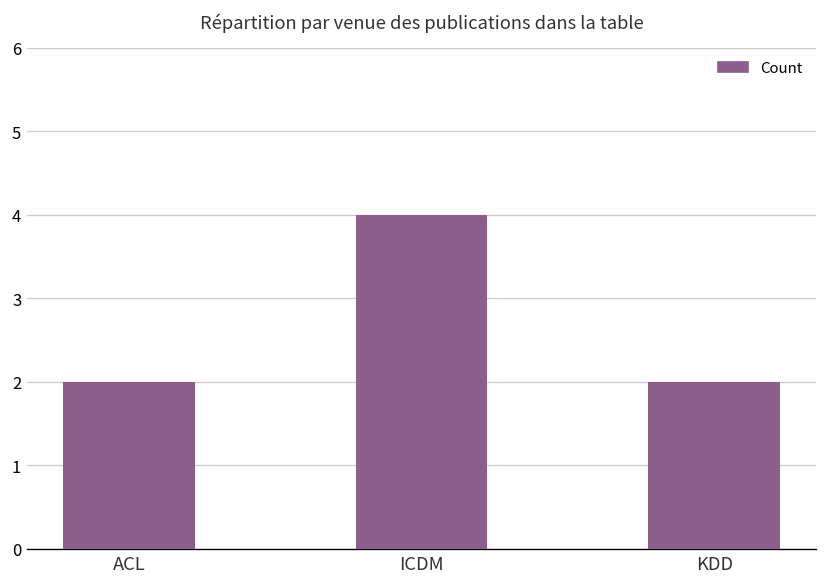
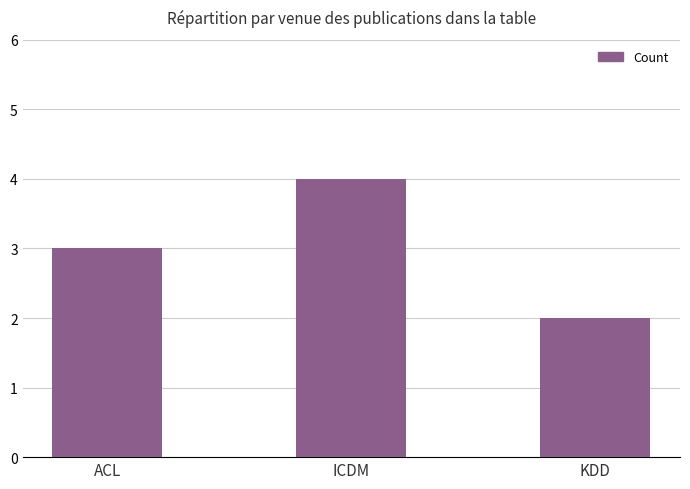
  {
-   "ACL": 2,
+   "ACL": 3,
    "ICDM": 4,
    "KDD": 2
  }
